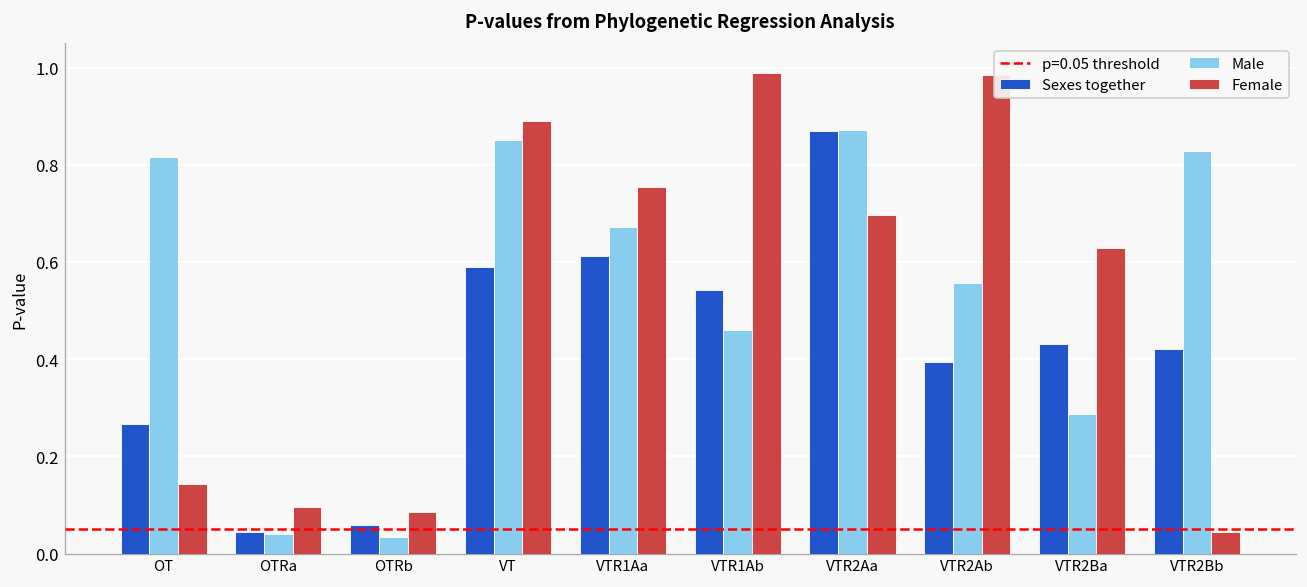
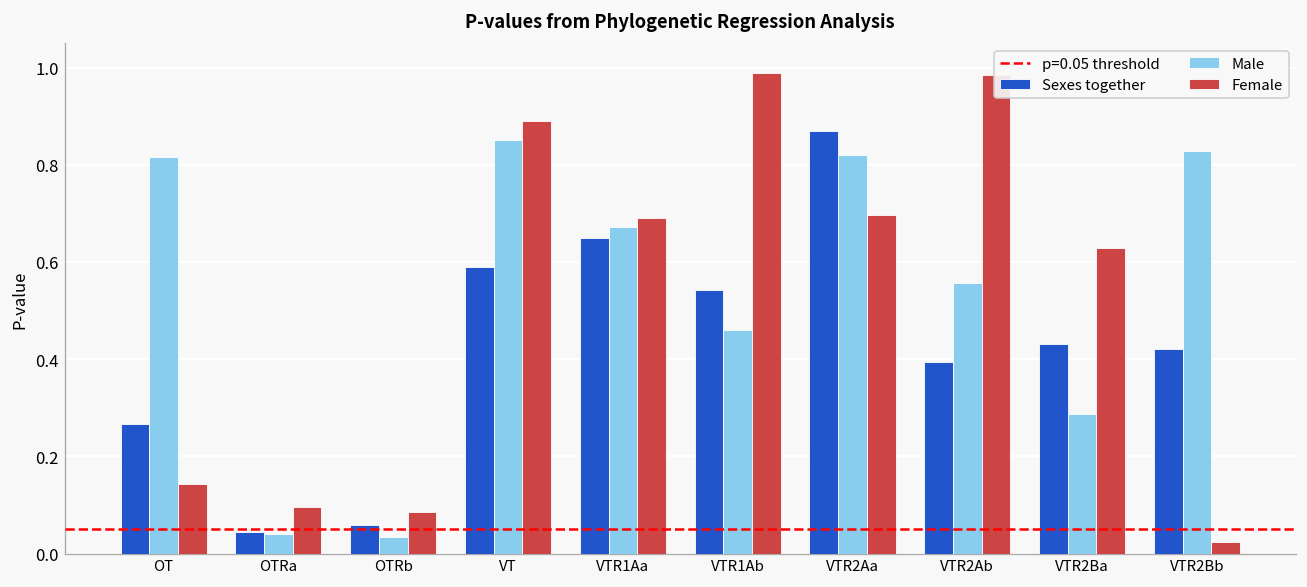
  {
    "Sexes together": {
      "OT": 0.27,
      "OTRa": 0.04,
      "OTRb": 0.06,
      "VT": 0.59,
-     "VTR1Aa": 0.61,
+     "VTR1Aa": 0.65,
      "VTR1Ab": 0.54,
      "VTR2Aa": 0.87,
      "VTR2Ab": 0.39,
      "VTR2Ba": 0.43,
      "VTR2Bb": 0.42
    },
    "Male": {
      "OT": 0.82,
      "OTRa": 0.04,
      "OTRb": 0.03,
      "VT": 0.85,
      "VTR1Aa": 0.67,
      "VTR1Ab": 0.46,
-     "VTR2Aa": 0.87,
+     "VTR2Aa": 0.82,
      "VTR2Ab": 0.56,
      "VTR2Ba": 0.29,
      "VTR2Bb": 0.83
    },
    "Female": {
      "OT": 0.14,
      "OTRa": 0.10,
      "OTRb": 0.09,
      "VT": 0.89,
-     "VTR1Aa": 0.75,
+     "VTR1Aa": 0.69,
      "VTR1Ab": 0.99,
      "VTR2Aa": 0.70,
      "VTR2Ba": 0.63,
-     "VTR2Bb": 0.04
+     "VTR2Bb": 0.02
    }
  }
